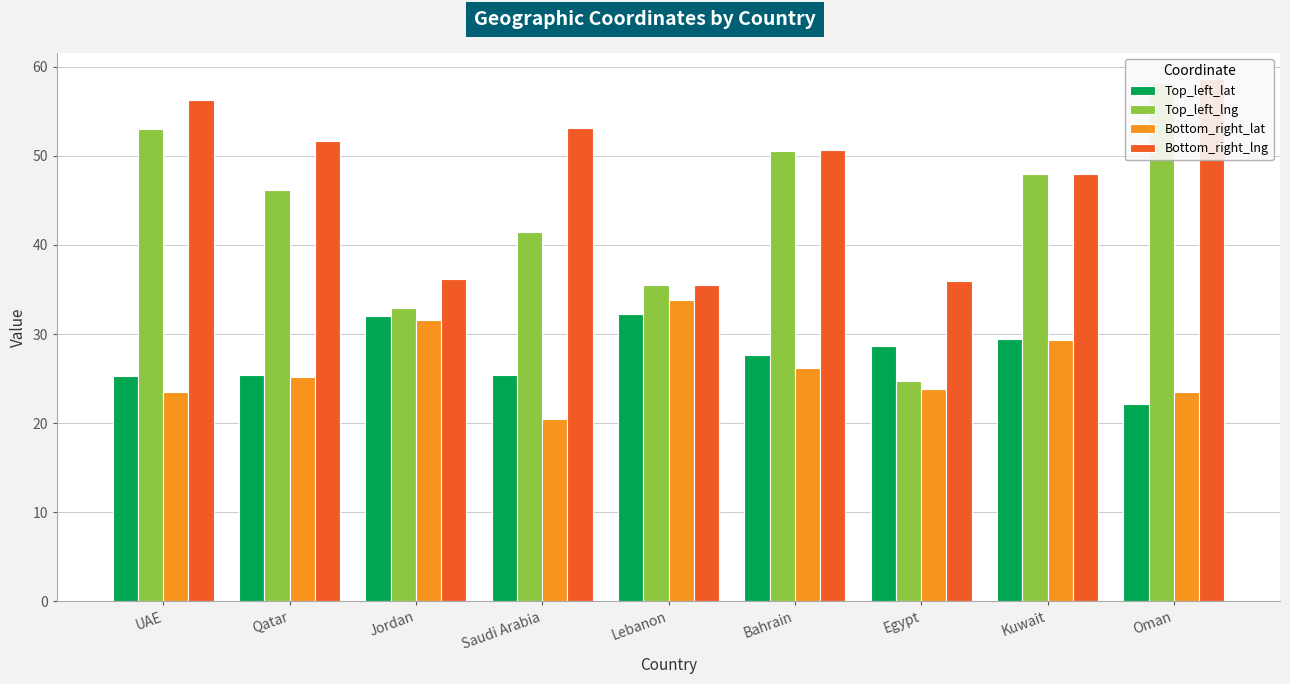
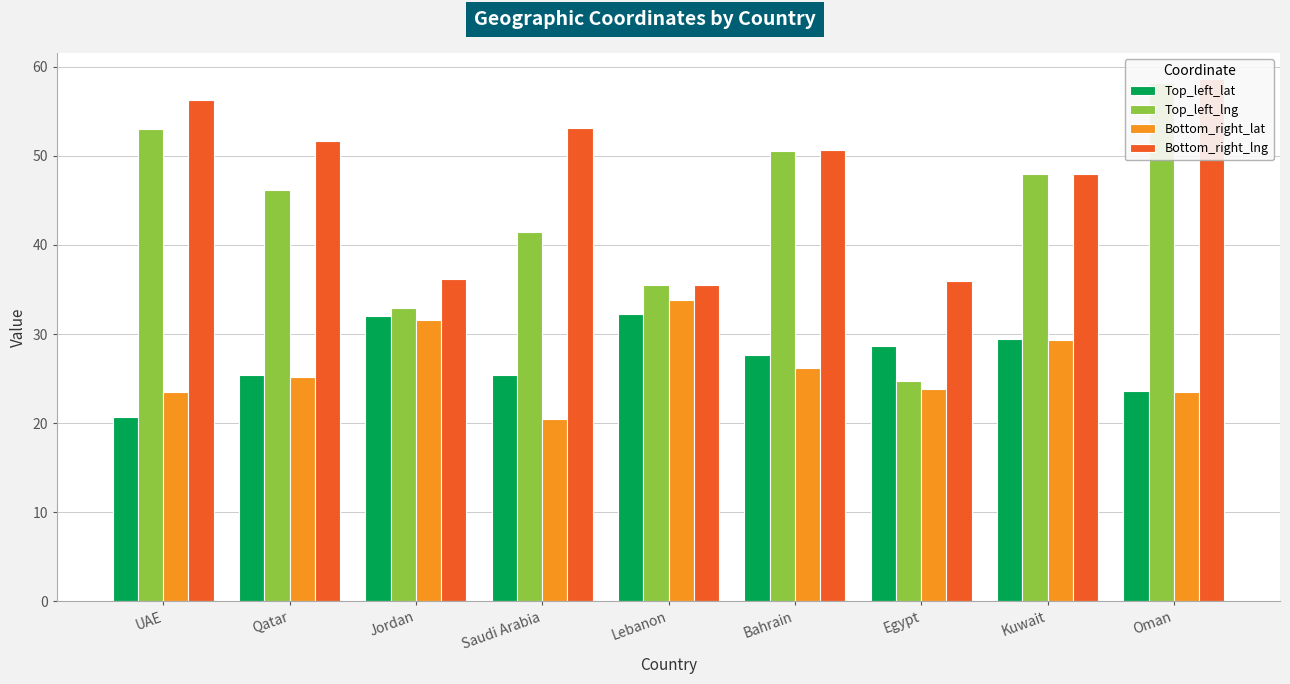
  {
    "Top_left_lat": {
-     "UAE": 25,
+     "UAE": 21,
      "Qatar": 25,
      "Jordan": 32,
      "Saudi Arabia": 25,
      "Lebanon": 32,
      "Bahrain": 28,
      "Egypt": 29,
      "Kuwait": 29,
-     "Oman": 22
+     "Oman": 24
    },
    "Top_left_lng": {
      "UAE": 53,
      "Qatar": 46,
      "Jordan": 33,
      "Saudi Arabia": 42,
      "Lebanon": 35,
      "Bahrain": 51,
      "Egypt": 25,
      "Kuwait": 48
    }
  }
